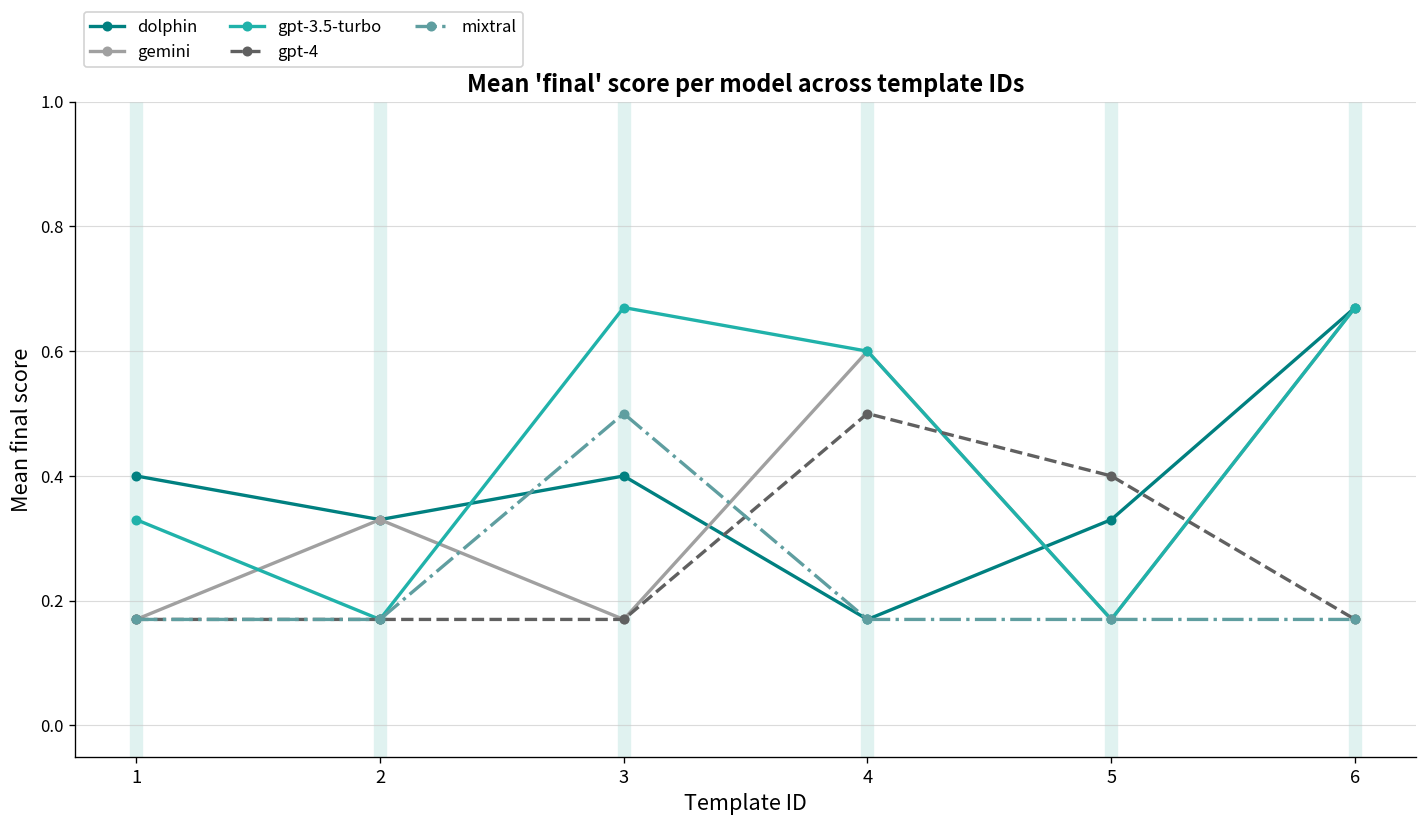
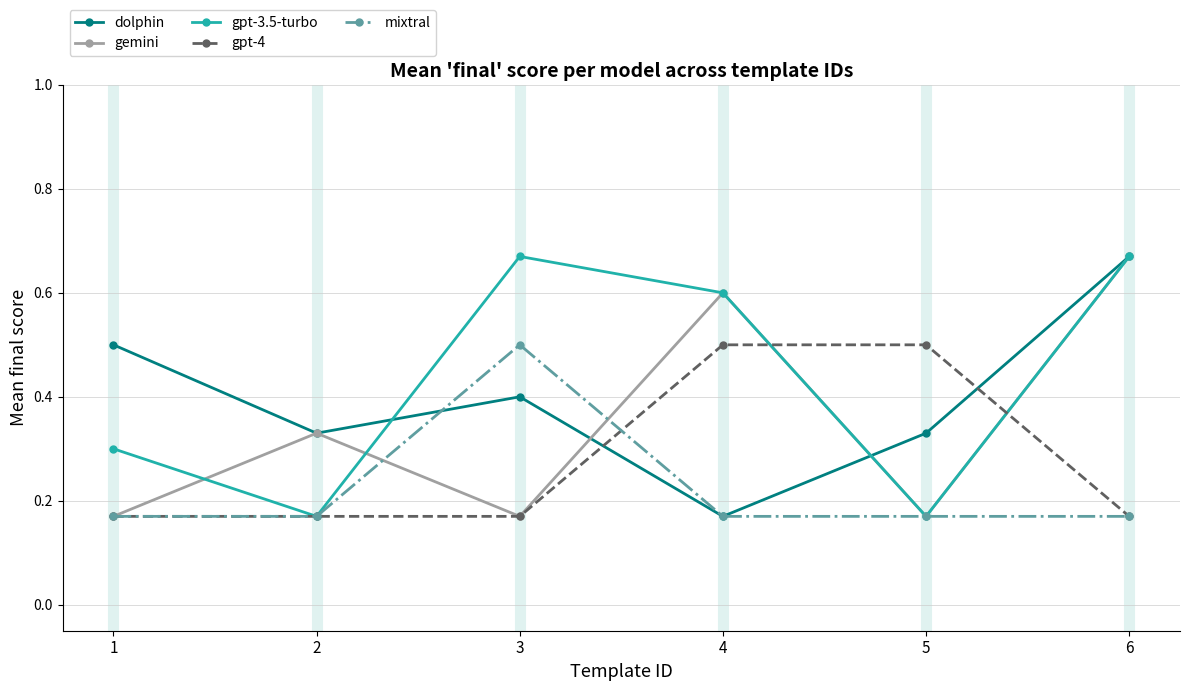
  {
    "dolphin": {
-     "1": 0.4,
+     "1": 0.5,
      "3": 0.4,
      "5": 0.33
    },
    "gpt-3.5-turbo": {
-     "1": 0.33,
+     "1": 0.30,
      "3": 0.67
    },
    "gpt-4": {
      "4": 0.5,
-     "5": 0.4
+     "5": 0.5
    },
    "mixtral": {
      "3": 0.50
    }
  }
